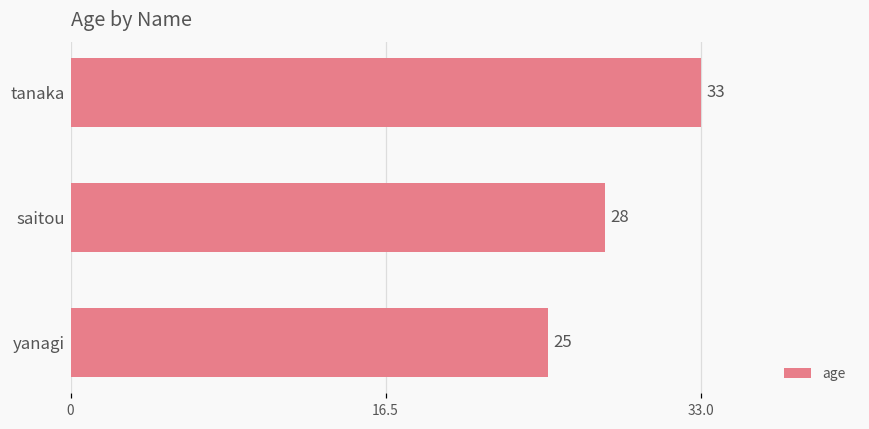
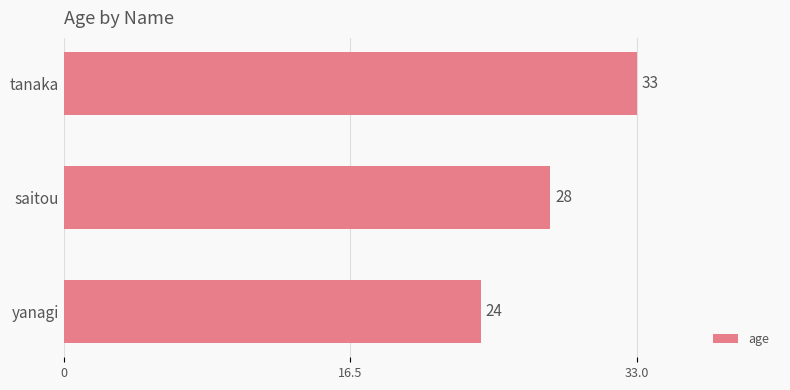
  {
    "tanaka": 33,
    "saitou": 28,
-   "yanagi": 25
+   "yanagi": 24
  }
